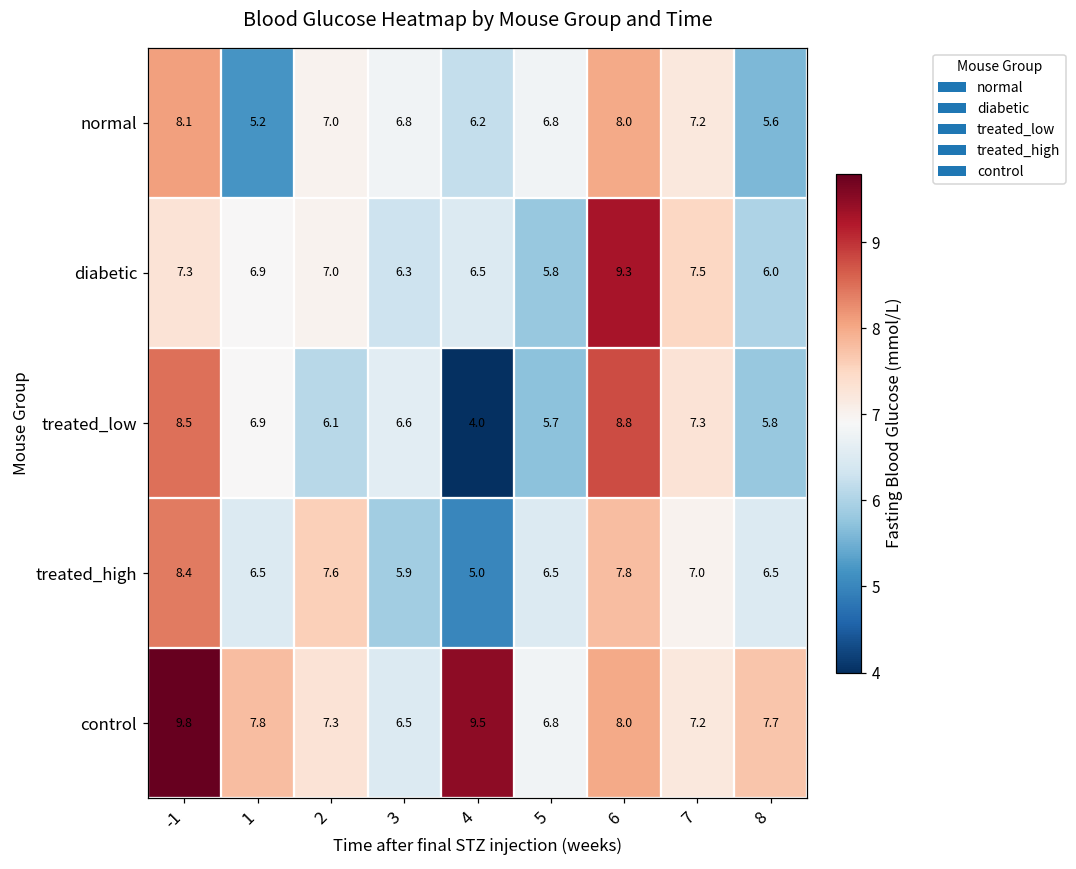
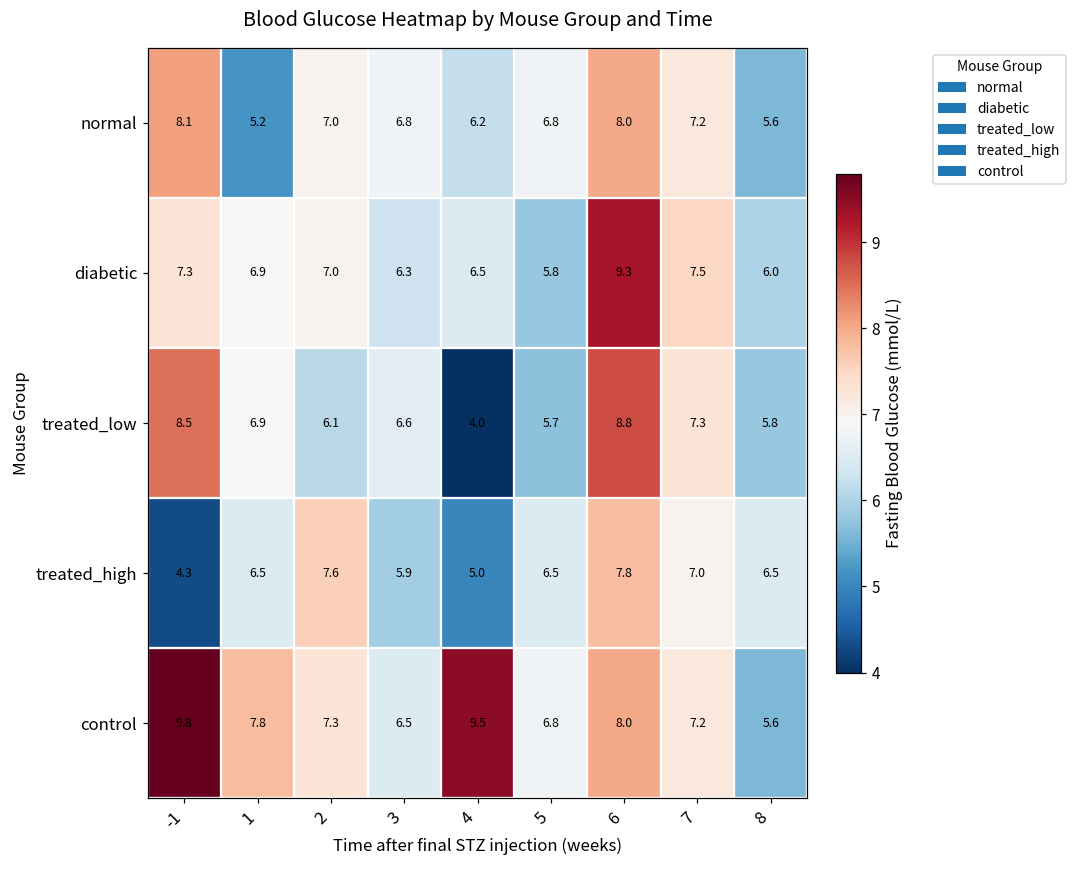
  {
    "normal": {
      "-1": 8.1,
      "1": 5.2,
      "2": 7.0,
      "3": 6.8,
      "4": 6.2,
      "5": 6.8,
      "6": 8.0,
      "7": 7.2,
      "8": 5.6
    },
    "diabetic": {
      "-1": 7.3,
      "1": 6.9,
      "2": 7.0,
      "3": 6.3,
      "4": 6.5,
      "5": 5.8,
      "6": 9.3,
      "7": 7.5,
      "8": 6.0
    },
    "treated_low": {
      "-1": 8.5,
      "1": 6.9,
      "2": 6.1,
      "3": 6.6,
      "4": 4.0,
      "5": 5.7,
      "6": 8.8,
      "7": 7.3,
      "8": 5.8
    },
    "treated_high": {
-     "-1": 8.4,
+     "-1": 4.3,
      "1": 6.5,
      "2": 7.6,
      "3": 5.9,
      "4": 5.0,
      "5": 6.5,
      "6": 7.8,
      "7": 7.0,
      "8": 6.5
    },
    "control": {
      "-1": 9.8,
      "1": 7.8,
      "2": 7.3,
      "3": 6.5,
      "4": 9.5,
      "5": 6.8,
      "6": 8.0,
      "7": 7.2,
-     "8": 7.7
+     "8": 5.6
    }
  }
